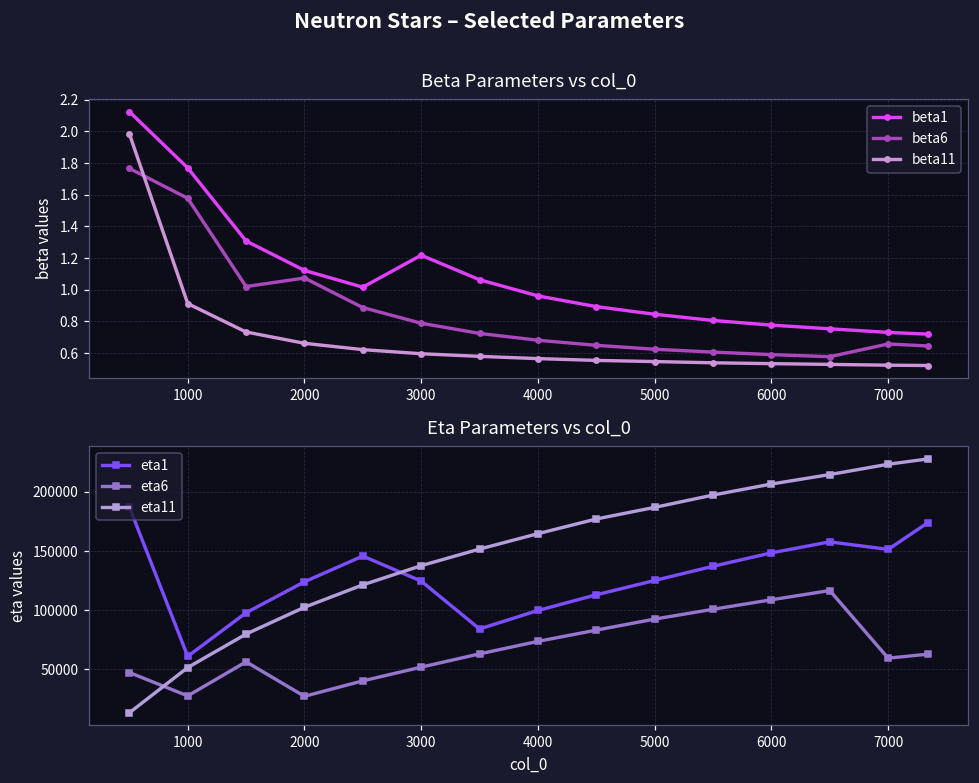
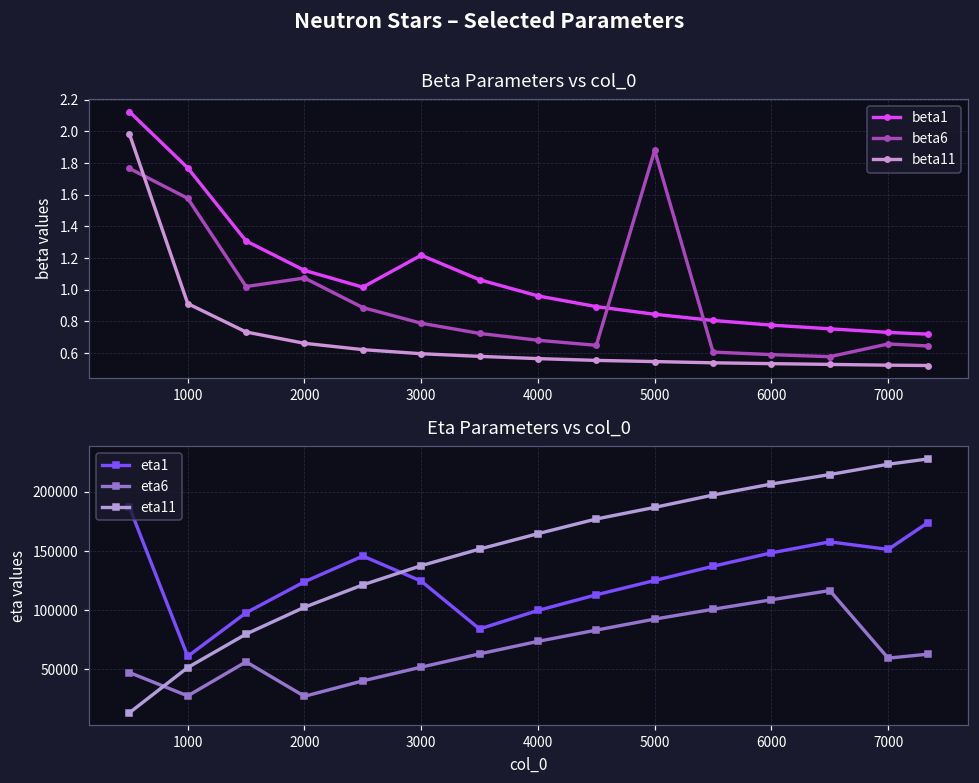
  {
    "Beta Parameters vs col_0": {
      "beta1": {
        "1000": 1.77,
        "2000": 1.12,
        "3000": 1.22,
        "4000": 0.96,
        "5000": 0.84,
        "6000": 0.78,
        "7000": 0.73
      },
      "beta6": {
        "1000": 1.58,
        "2000": 1.07,
        "3000": 0.79,
        "4000": 0.68,
-       "5000": 0.62,
+       "5000": 1.88,
        "6000": 0.59,
        "7000": 0.66
      },
      "beta11": {
        "1000": 0.91,
        "2000": 0.66,
        "3000": 0.59,
        "4000": 0.56,
        "5000": 0.54,
        "6000": 0.53,
        "7000": 0.52
      }
    },
    "Eta Parameters vs col_0": {
      "eta1": {
        "1000": 61000,
        "2000": 124000,
        "3000": 125000,
        "4000": 100000,
        "5000": 125000,
        "6000": 148000,
        "7000": 151000
      }
    }
  }
